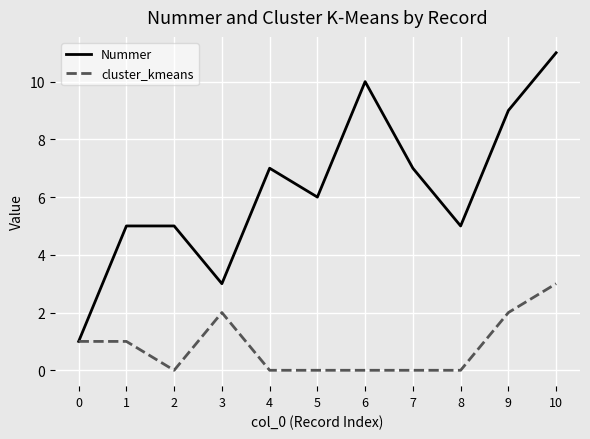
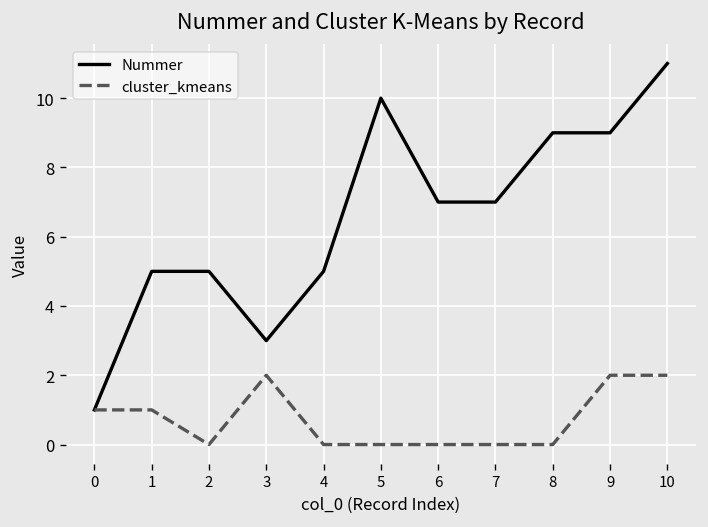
  {
    "Nummer": {
      "1": 5,
      "2": 5,
      "3": 3,
-     "4": 7,
-     "5": 6,
-     "6": 10,
+     "4": 5,
+     "5": 10,
+     "6": 7,
      "7": 7,
-     "8": 5,
+     "8": 9,
      "9": 9,
      "10": 11
    },
    "cluster_kmeans": {
      "1": 1,
      "2": 0,
      "3": 2,
      "4": 0,
      "5": 0,
      "6": 0,
      "7": 0,
      "8": 0,
      "9": 2,
-     "10": 3
+     "10": 2
    }
  }
